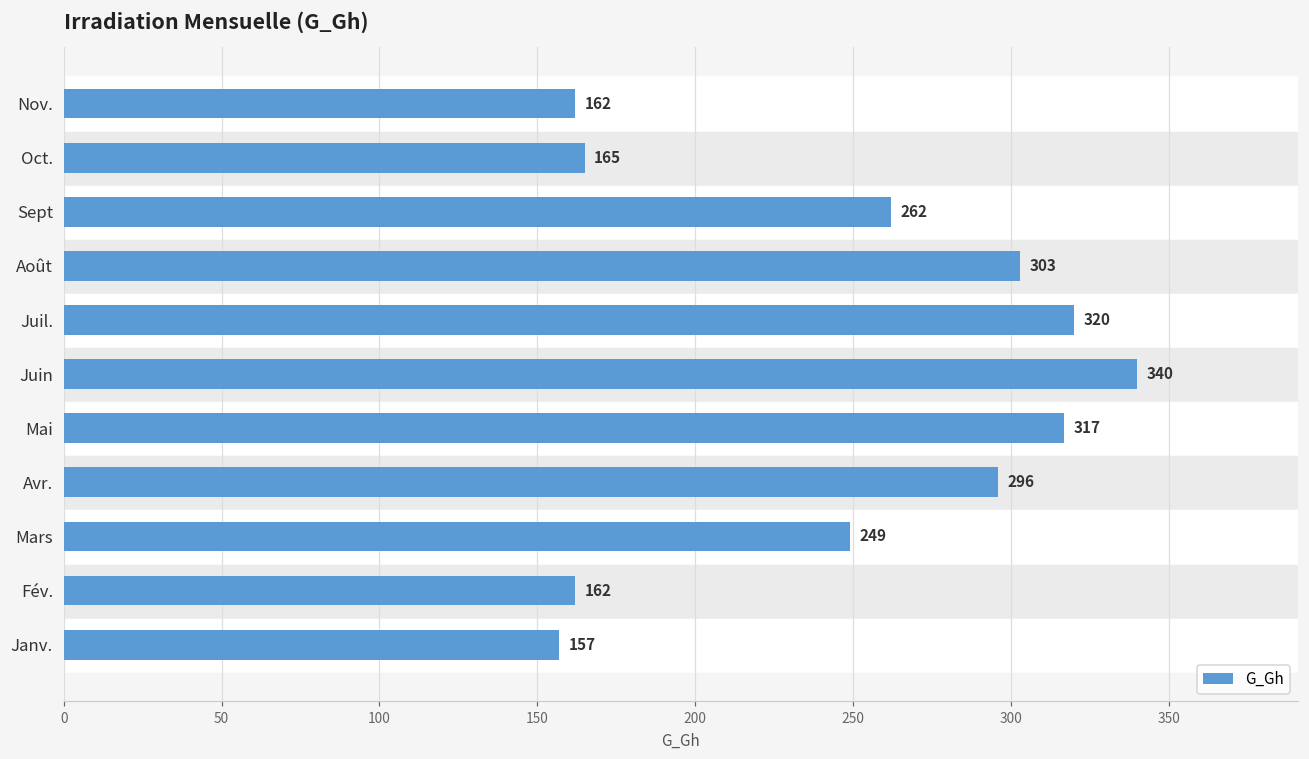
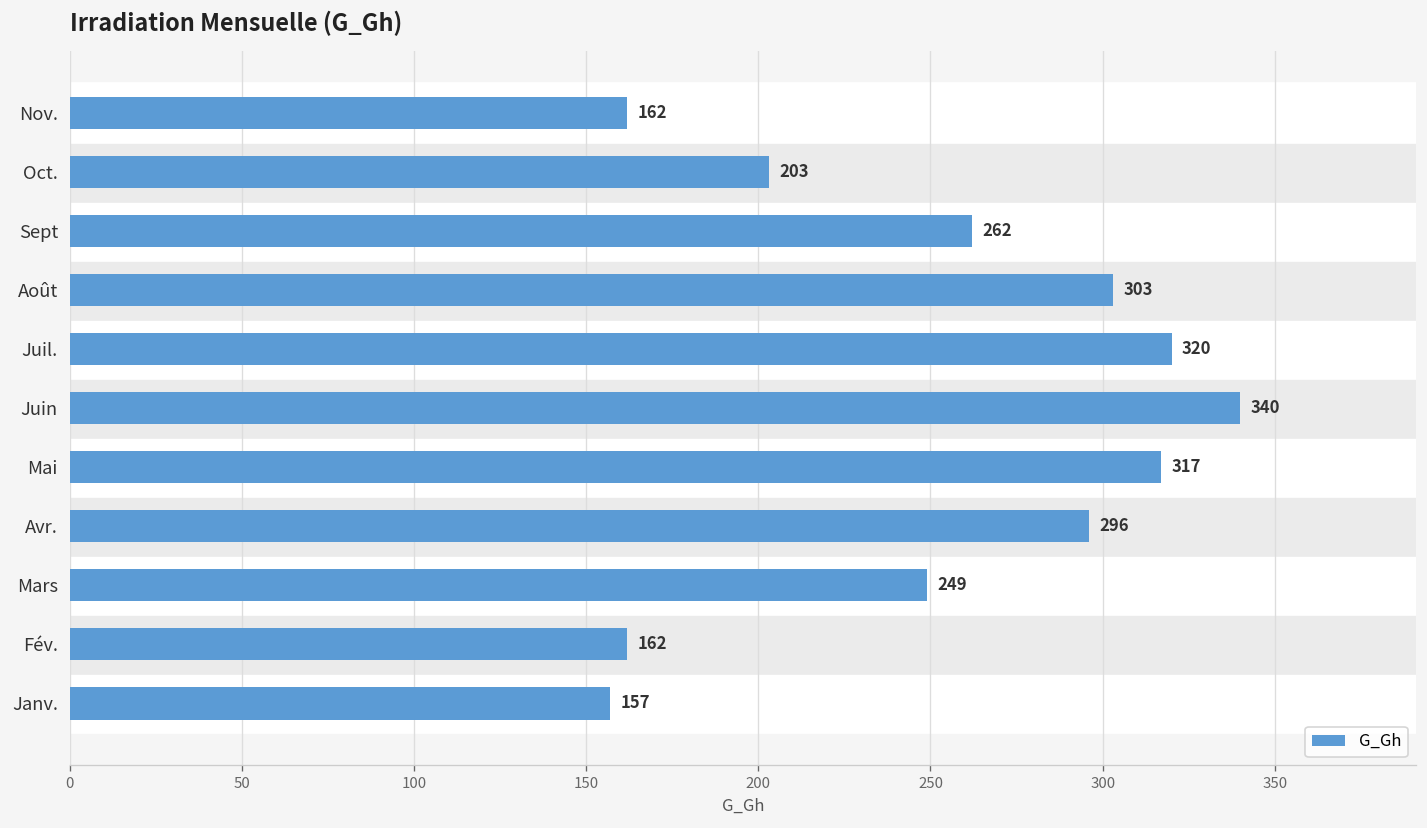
  {
    "Nov.": 162,
-   "Oct.": 165,
+   "Oct.": 203,
    "Sept": 262,
    "Août": 303,
    "Juil.": 320,
    "Juin": 340,
    "Mai": 317,
    "Avr.": 296,
    "Mars": 249,
    "Fév.": 162,
    "Janv.": 157
  }
